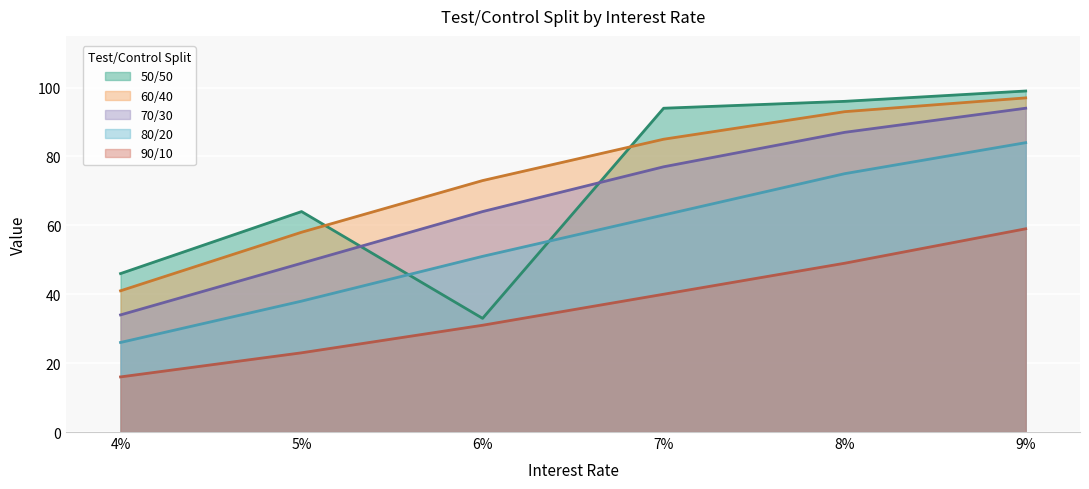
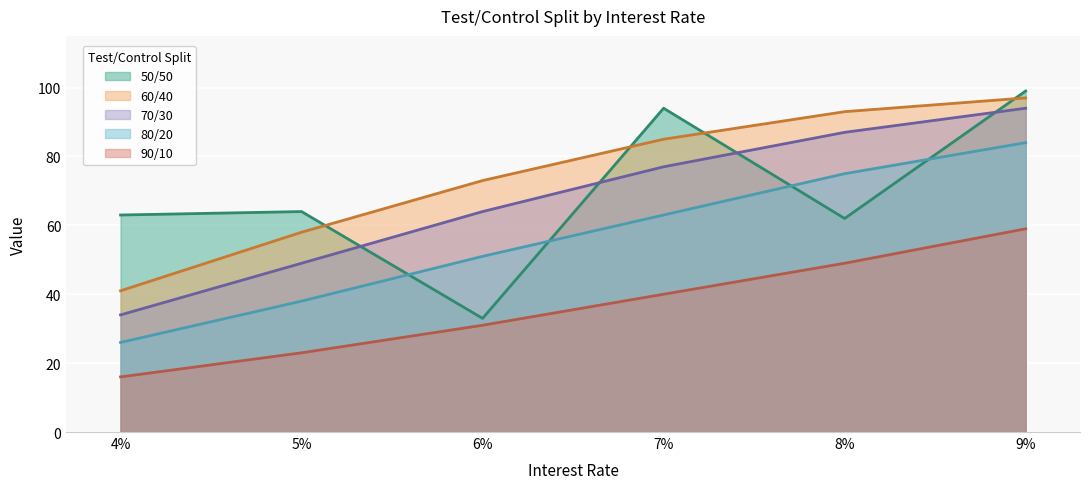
  {
    "50/50": {
-     "4%": 46,
+     "4%": 63,
      "5%": 64,
      "6%": 33,
      "7%": 94,
-     "8%": 96,
+     "8%": 62,
      "9%": 99
    }
  }
